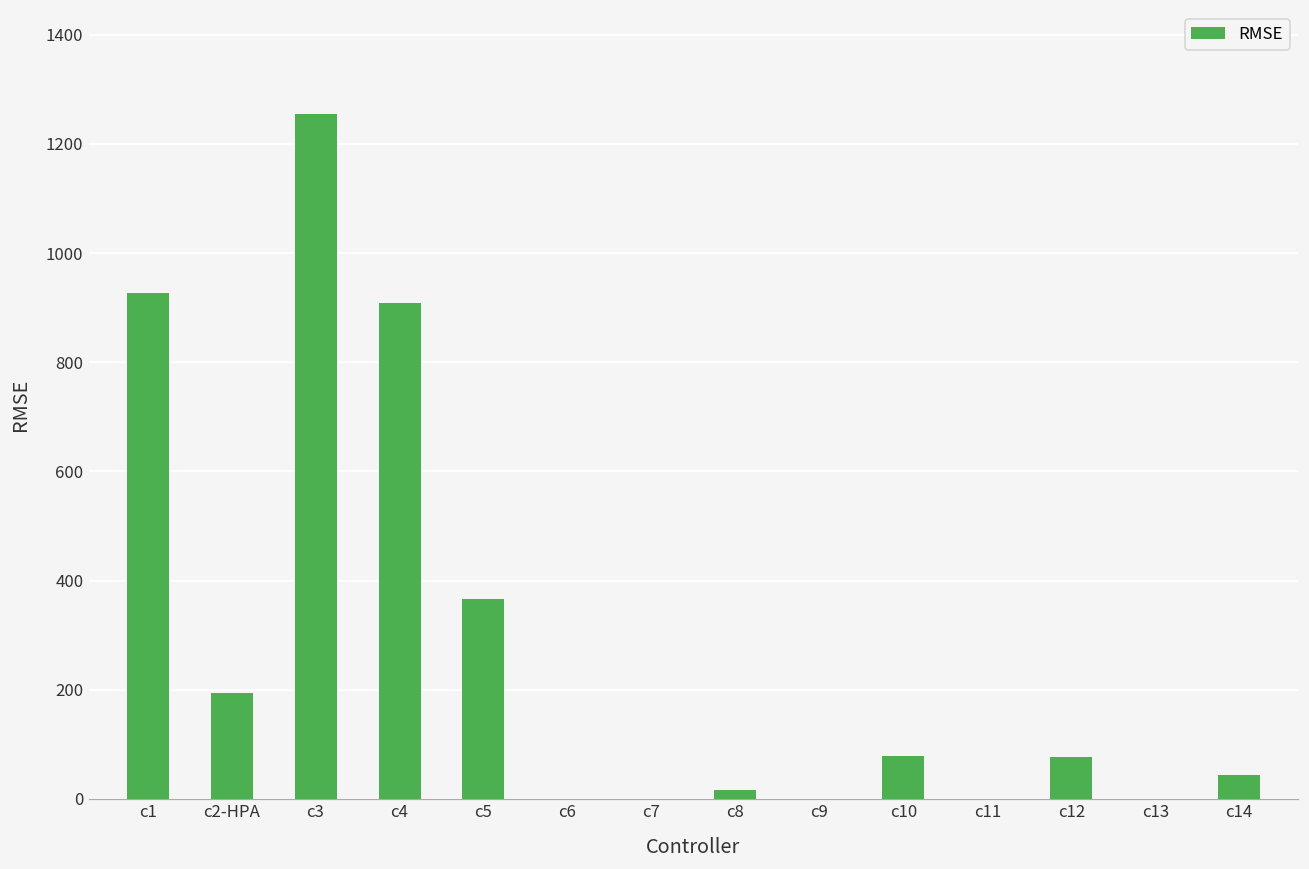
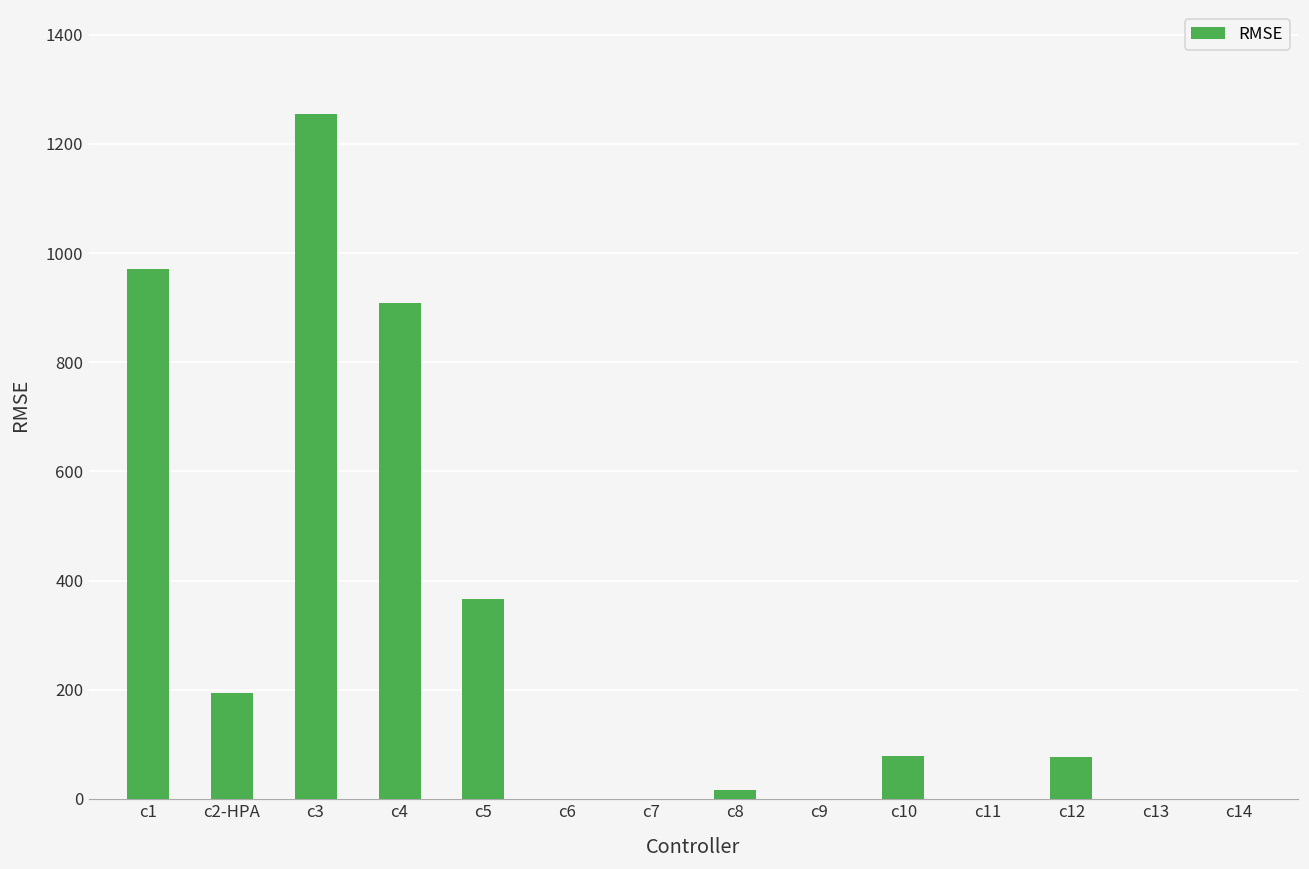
  {
-   "c1": 930,
+   "c1": 970,
    "c2-HPA": 190,
    "c3": 1260,
    "c4": 910,
    "c5": 370,
    "c6": 0,
    "c7": 0,
    "c8": 20,
    "c9": 0,
    "c10": 80,
    "c11": 0,
    "c12": 80,
    "c13": 0,
-   "c14": 40
+   "c14": 0
  }
